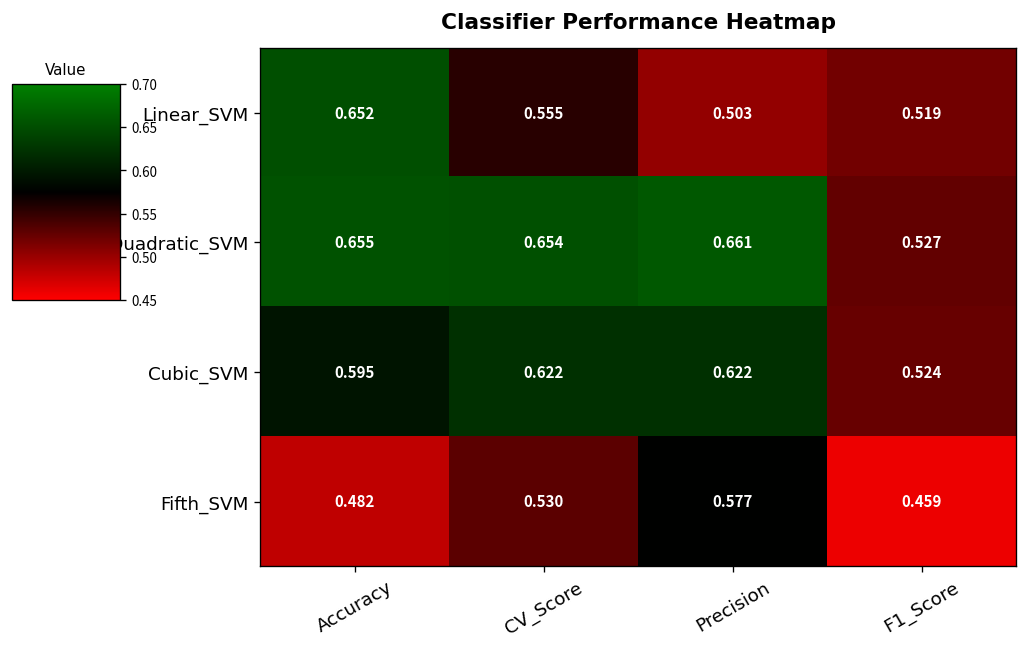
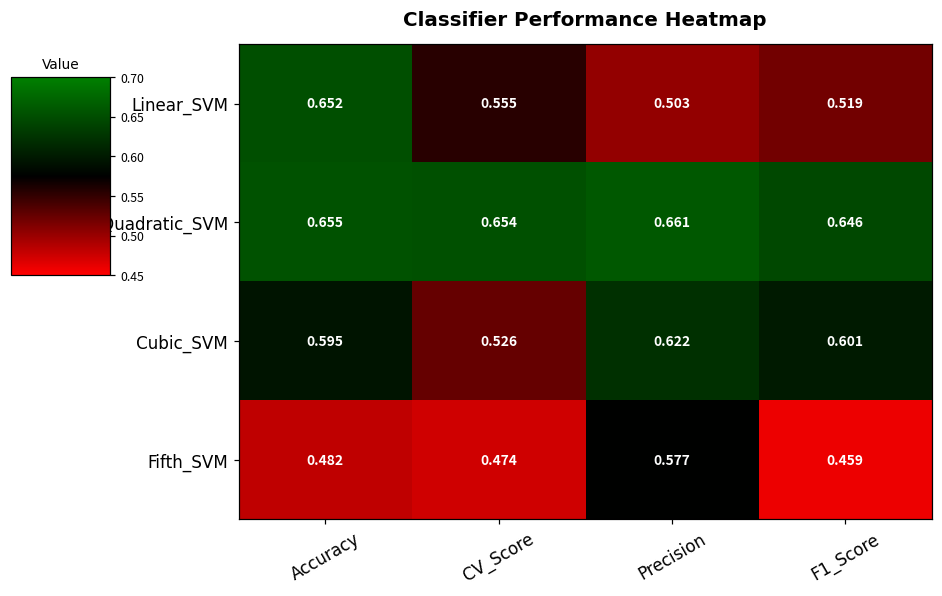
  {
    "Linear_SVM": {
      "Accuracy": 0.652,
      "CV_Score": 0.555,
      "Precision": 0.503,
      "F1_Score": 0.519
    },
    "Quadratic_SVM": {
      "Accuracy": 0.655,
      "CV_Score": 0.654,
      "Precision": 0.661,
-     "F1_Score": 0.527
+     "F1_Score": 0.646
    },
    "Cubic_SVM": {
      "Accuracy": 0.595,
-     "CV_Score": 0.622,
+     "CV_Score": 0.526,
      "Precision": 0.622,
-     "F1_Score": 0.524
+     "F1_Score": 0.601
    },
    "Fifth_SVM": {
      "Accuracy": 0.482,
-     "CV_Score": 0.530,
+     "CV_Score": 0.474,
      "Precision": 0.577,
      "F1_Score": 0.459
    }
  }
